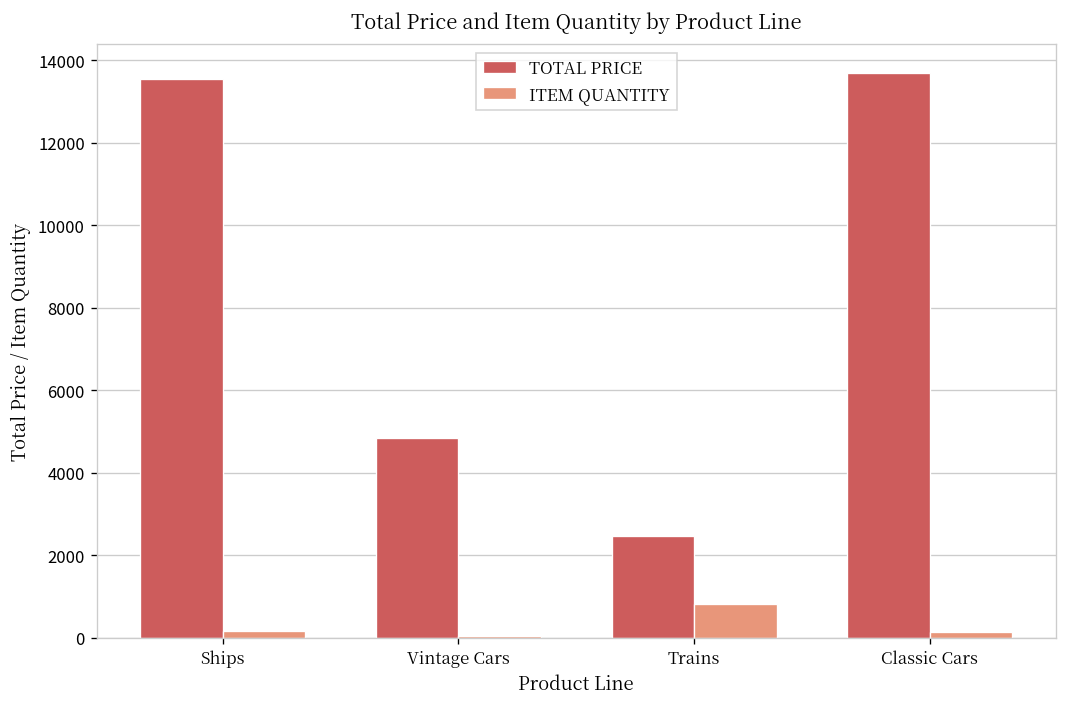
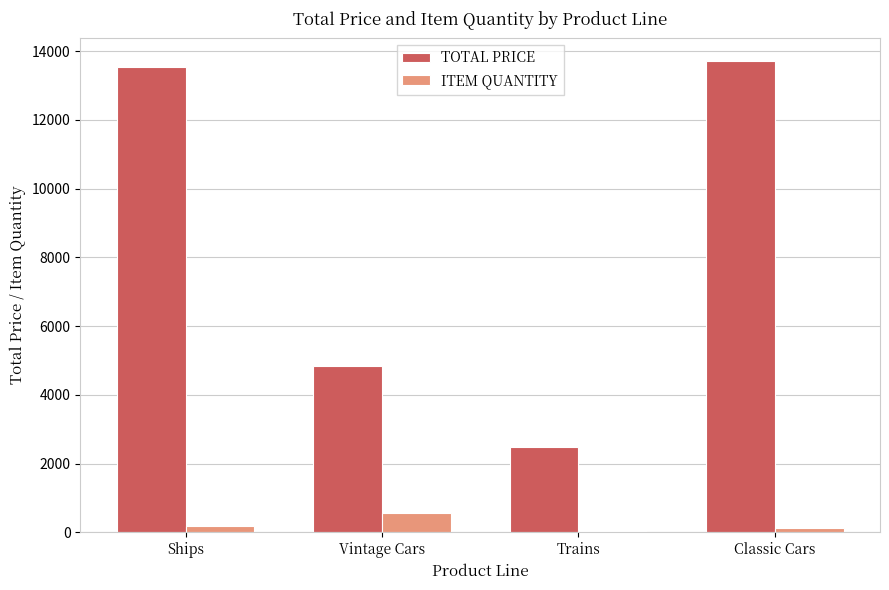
  {
    "TOTAL PRICE": {
      "Ships": 13500,
      "Vintage Cars": 4800,
      "Trains": 2500,
      "Classic Cars": 13700
    },
    "ITEM QUANTITY": {
      "Ships": 200,
-     "Vintage Cars": 0,
-     "Trains": 800,
+     "Vintage Cars": 600,
+     "Trains": 0,
      "Classic Cars": 100
    }
  }
